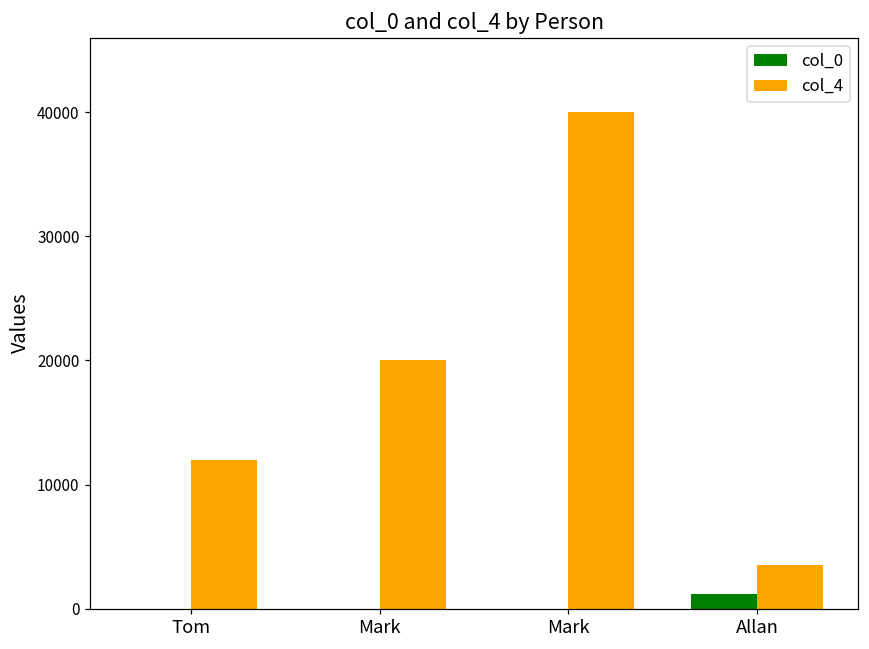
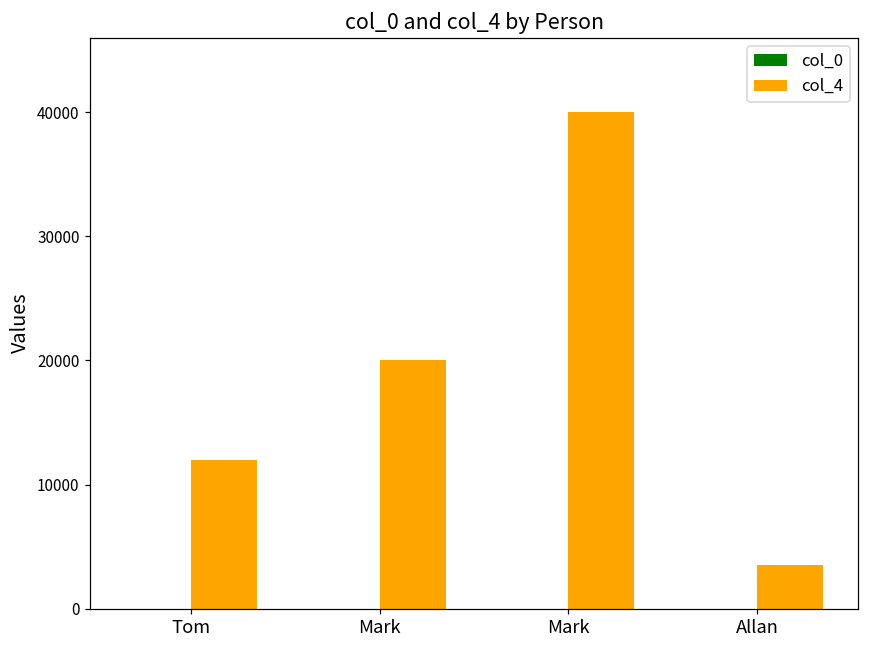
  {
    "col_0": {
-     "Allan": 1200
+     "Allan": 0
    },
    "col_4": {
      "Tom": 12000,
      "Allan": 3500
    }
  }
